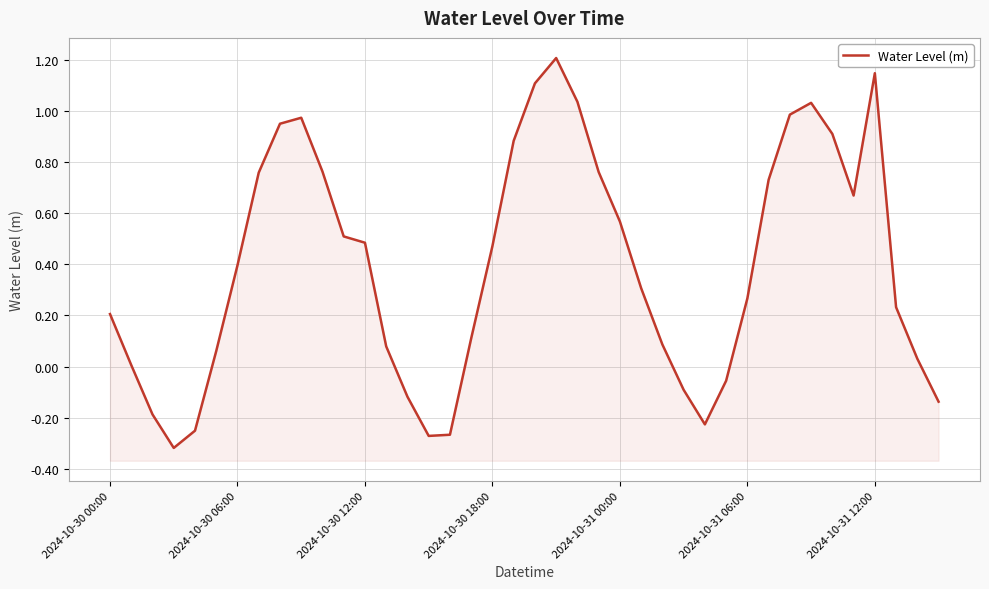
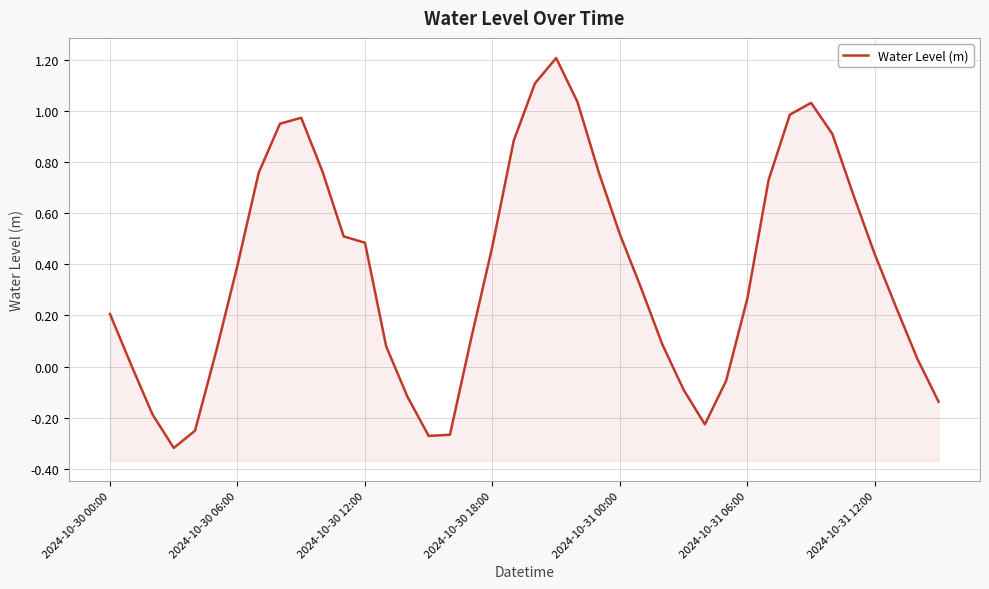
  {
    "2024-10-30 00:00": 0.21,
    "2024-10-30 06:00": 0.40,
    "2024-10-30 12:00": 0.48,
    "2024-10-30 18:00": 0.47,
-   "2024-10-31 00:00": 0.57,
+   "2024-10-31 00:00": 0.52,
    "2024-10-31 06:00": 0.27,
-   "2024-10-31 12:00": 1.15
+   "2024-10-31 12:00": 0.44
  }
